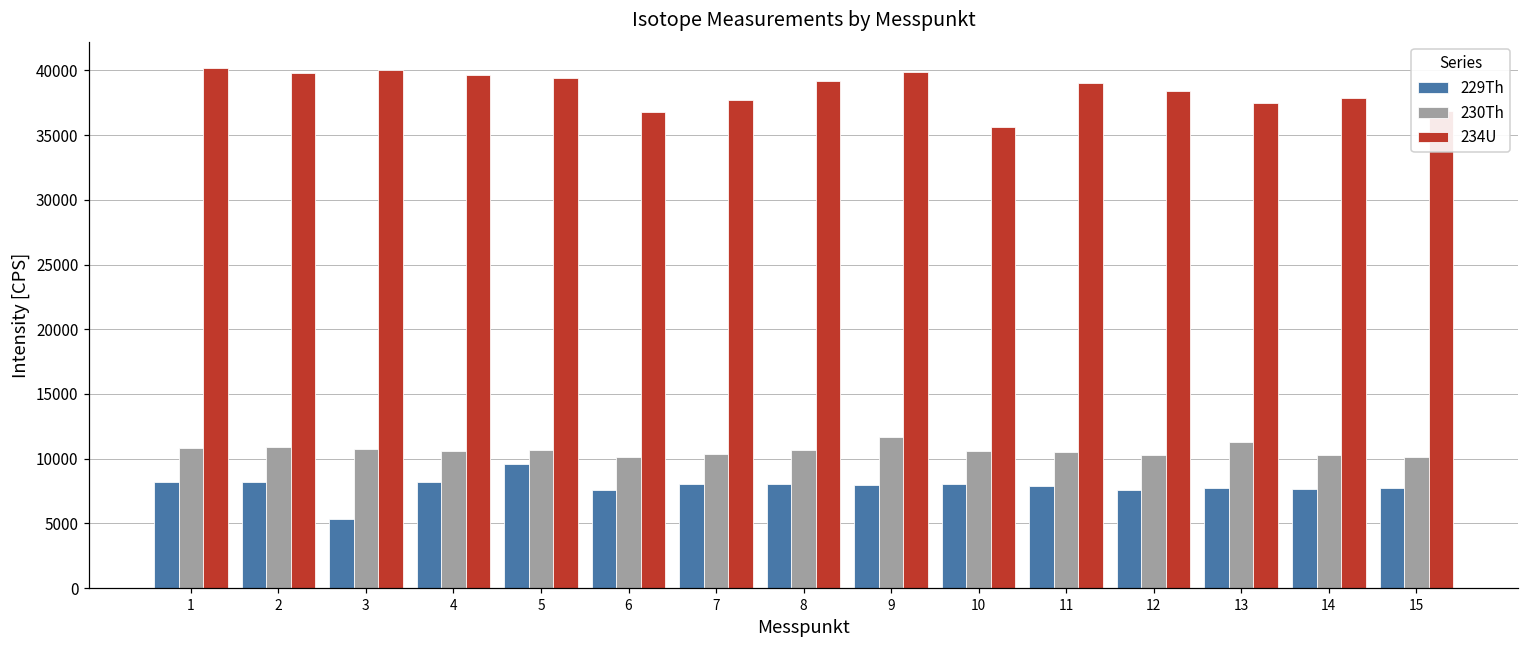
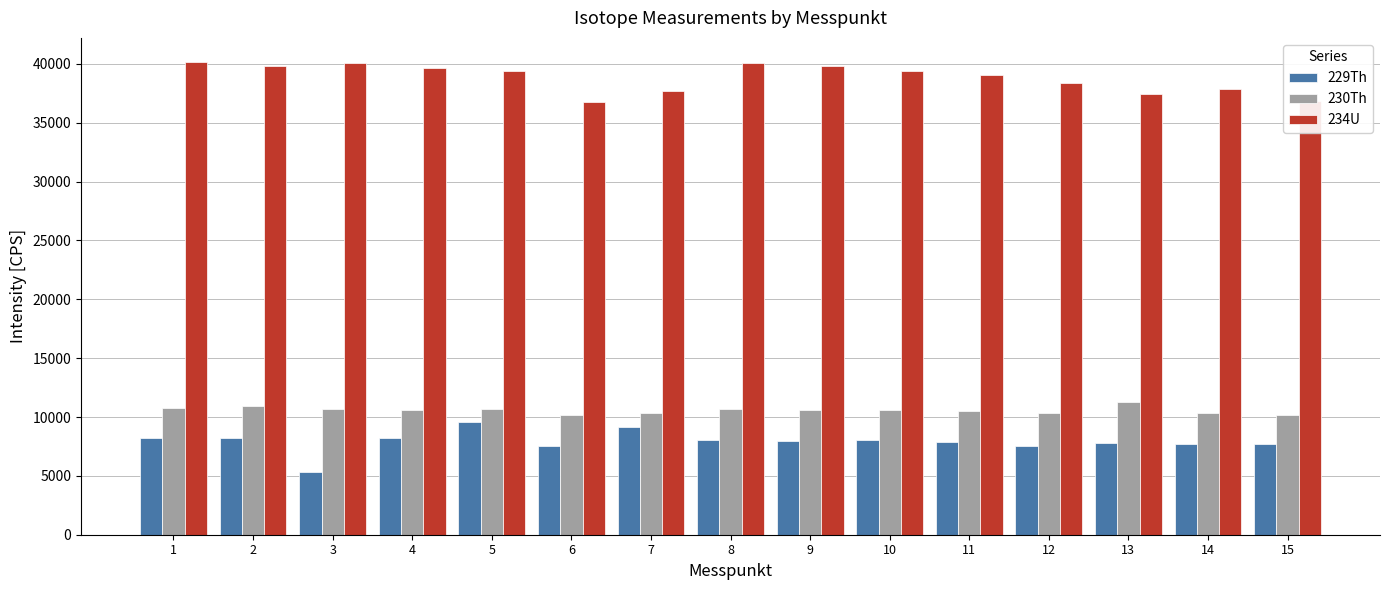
  {
    "229Th": {
      "1": 8200,
      "2": 8200,
      "3": 5400,
      "4": 8200,
      "5": 9600,
      "6": 7600,
-     "7": 8000,
+     "7": 9200,
      "8": 8100,
      "9": 8000,
      "10": 8100,
      "11": 7900,
      "12": 7600,
      "13": 7800,
      "14": 7700,
      "15": 7700
    },
    "230Th": {
      "1": 10800,
      "2": 10900,
      "3": 10700,
      "4": 10600,
      "5": 10700,
      "6": 10200,
      "7": 10400,
      "8": 10700,
-     "9": 11600,
+     "9": 10600,
      "10": 10600,
      "11": 10500,
      "12": 10300,
      "13": 11300,
      "14": 10300,
      "15": 10100
    },
    "234U": {
      "1": 40200,
      "2": 39800,
      "3": 40100,
      "4": 39700,
      "5": 39400,
      "6": 36800,
      "7": 37700,
-     "8": 39100,
+     "8": 40100,
      "9": 39900,
-     "10": 35600,
+     "10": 39400,
      "11": 39100,
      "12": 38400,
      "13": 37500,
      "14": 37800
    }
  }
